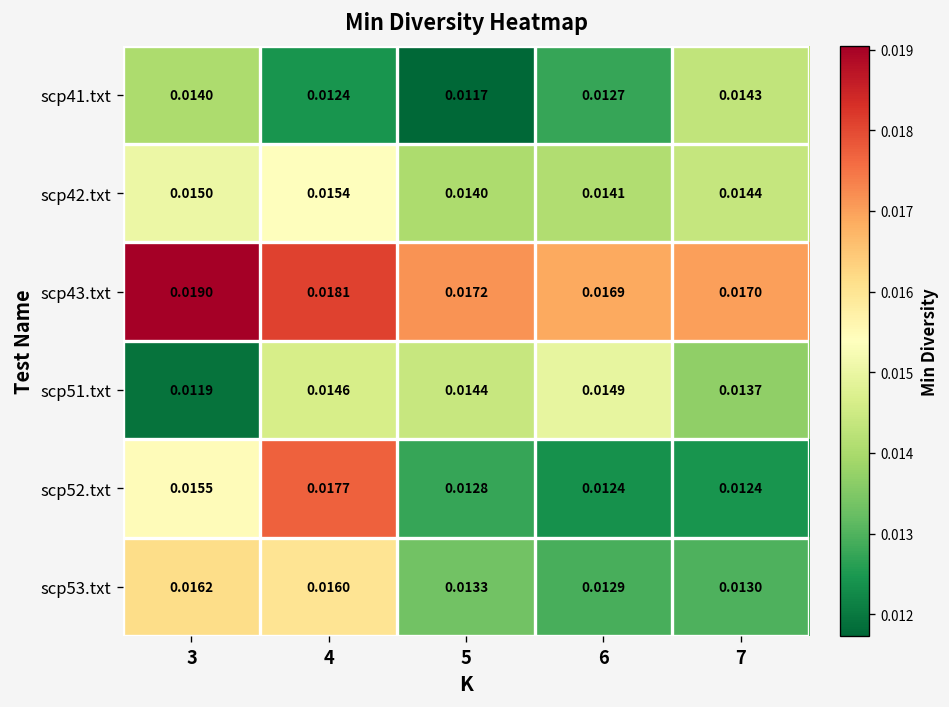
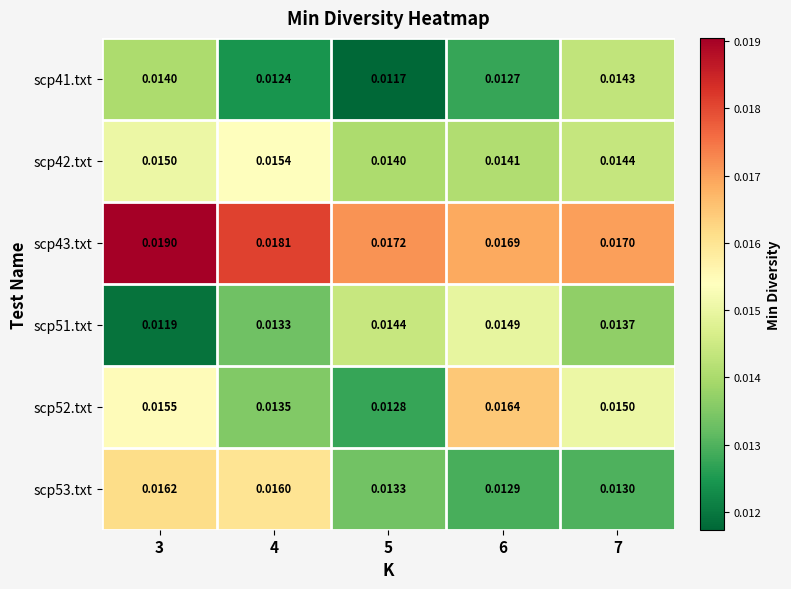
  {
    "scp41.txt": {
      "3": 0.0140,
      "4": 0.0124,
      "5": 0.0117,
      "6": 0.0127,
      "7": 0.0143
    },
    "scp42.txt": {
      "3": 0.0150,
      "4": 0.0154,
      "5": 0.0140,
      "6": 0.0141,
      "7": 0.0144
    },
    "scp43.txt": {
      "3": 0.0190,
      "4": 0.0181,
      "5": 0.0172,
      "6": 0.0169,
      "7": 0.0170
    },
    "scp51.txt": {
      "3": 0.0119,
-     "4": 0.0146,
+     "4": 0.0133,
      "5": 0.0144,
      "6": 0.0149,
      "7": 0.0137
    },
    "scp52.txt": {
      "3": 0.0155,
-     "4": 0.0177,
+     "4": 0.0135,
      "5": 0.0128,
-     "6": 0.0124,
-     "7": 0.0124
+     "6": 0.0164,
+     "7": 0.0150
    },
    "scp53.txt": {
      "3": 0.0162,
      "4": 0.0160,
      "5": 0.0133,
      "6": 0.0129,
      "7": 0.0130
    }
  }
